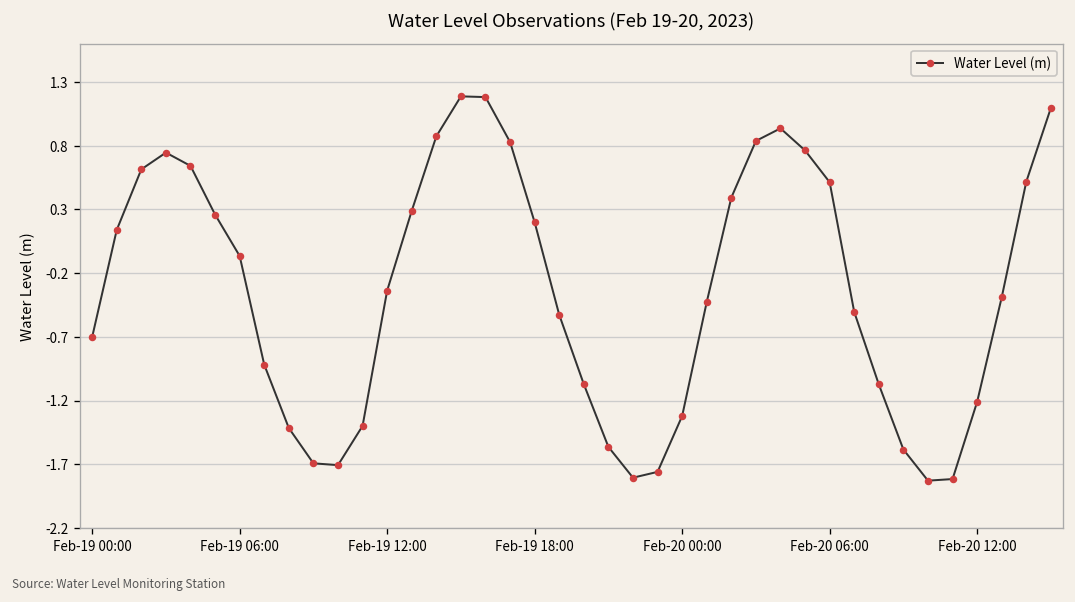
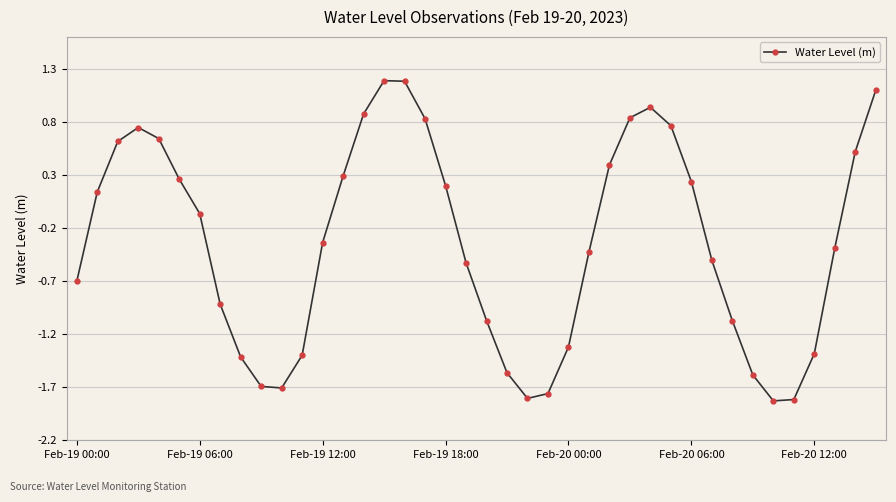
  {
    "Feb-19 00:00": -0.70,
    "Feb-19 06:00": -0.06,
    "Feb-19 12:00": -0.34,
    "Feb-19 18:00": 0.20,
    "Feb-20 00:00": -1.32,
-   "Feb-20 06:00": 0.51,
-   "Feb-20 12:00": -1.21
+   "Feb-20 06:00": 0.24,
+   "Feb-20 12:00": -1.38
  }
